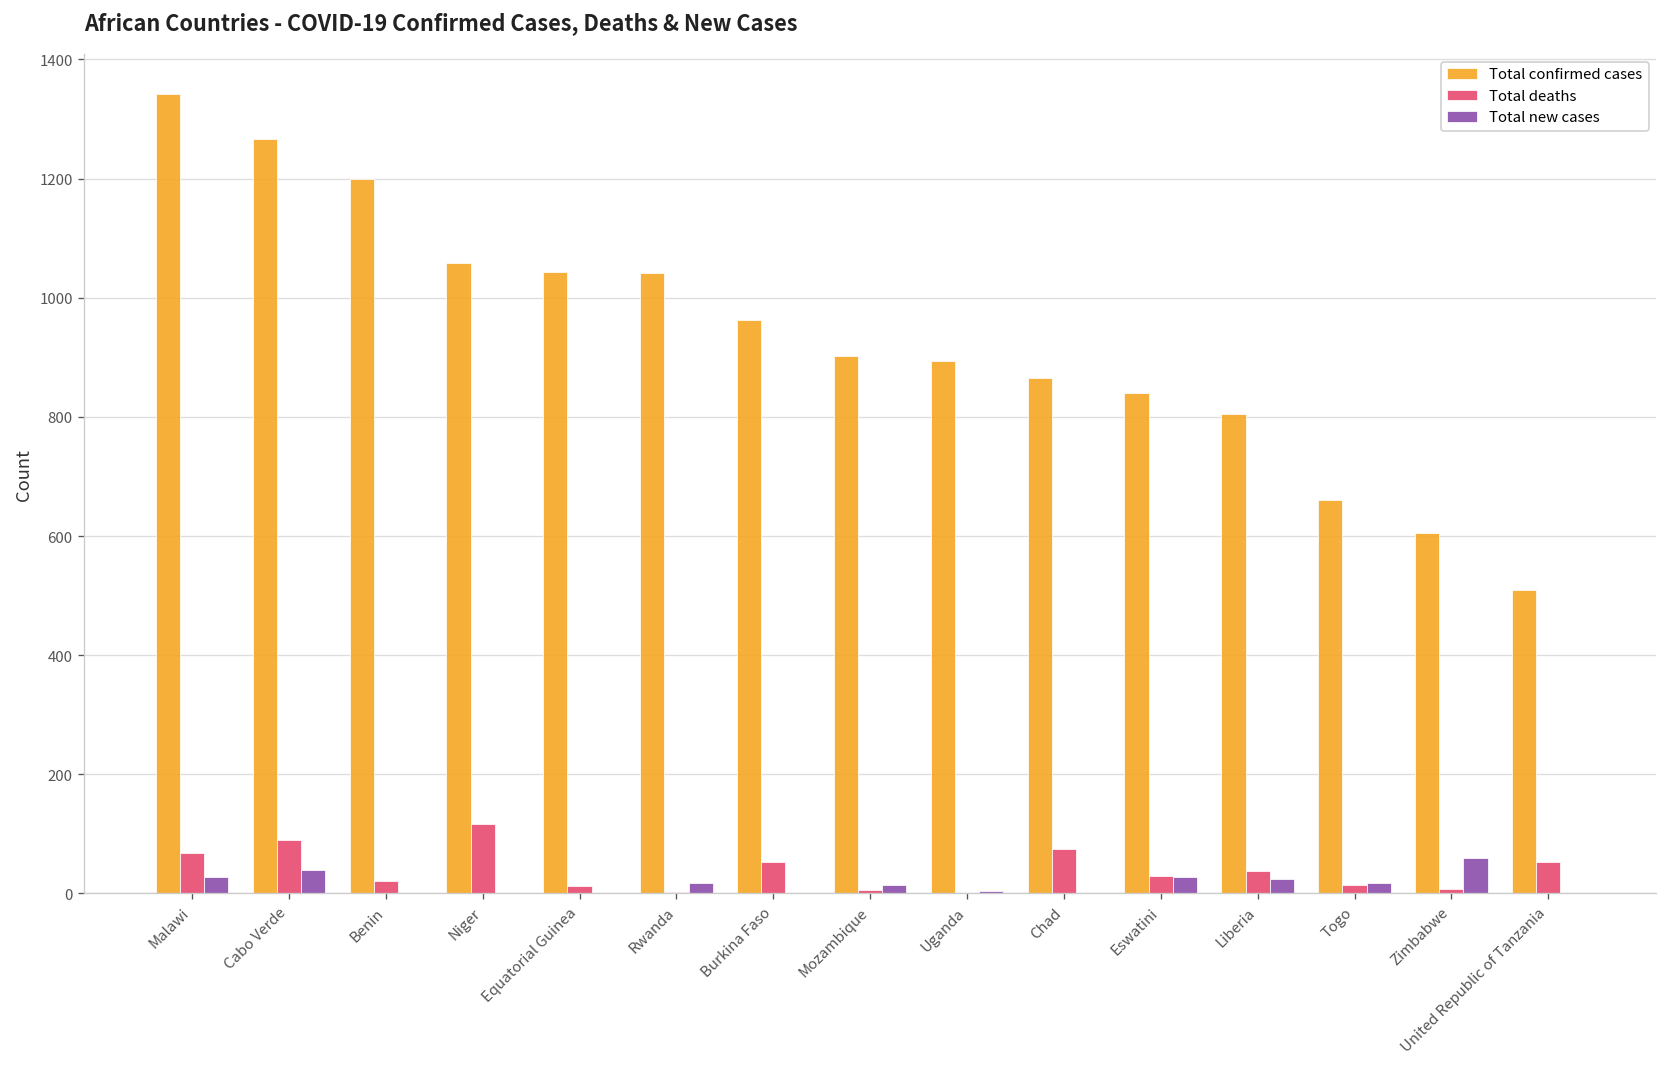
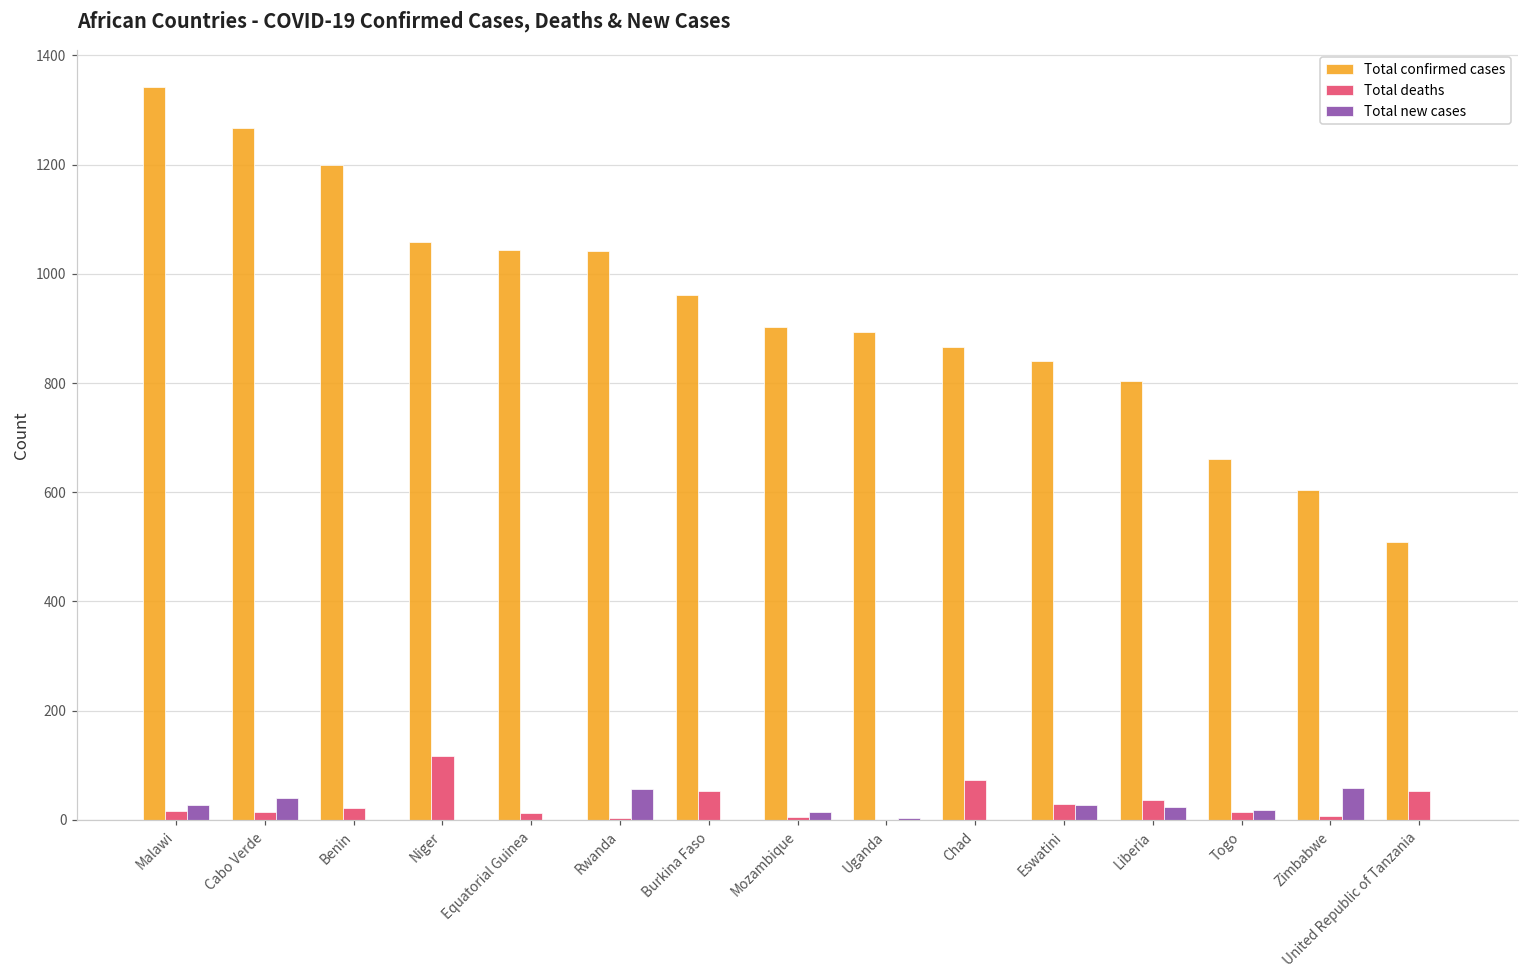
  {
    "Total confirmed cases": {
      "Malawi": 1340,
      "Cabo Verde": 1270,
      "Benin": 1200,
      "Niger": 1060,
      "Equatorial Guinea": 1040,
      "Rwanda": 1040,
      "Burkina Faso": 960,
      "Mozambique": 900,
      "Uganda": 890,
      "Chad": 870,
      "Eswatini": 840,
      "Liberia": 800,
      "Togo": 660,
      "Zimbabwe": 610,
      "United Republic of Tanzania": 510
    },
    "Total deaths": {
-     "Malawi": 70,
-     "Cabo Verde": 90,
+     "Malawi": 20,
+     "Cabo Verde": 20,
      "Benin": 20,
      "Niger": 120,
      "Equatorial Guinea": 10,
      "Burkina Faso": 50,
      "Mozambique": 10,
      "Uganda": 0,
      "Chad": 70,
      "Eswatini": 30,
      "Liberia": 40,
      "Togo": 10,
      "Zimbabwe": 10,
      "United Republic of Tanzania": 50
    },
    "Total new cases": {
      "Malawi": 30,
      "Cabo Verde": 40,
      "Benin": 0,
      "Niger": 0,
      "Equatorial Guinea": 0,
-     "Rwanda": 20,
+     "Rwanda": 60,
      "Burkina Faso": 0,
      "Mozambique": 10,
      "Chad": 0,
      "Eswatini": 30,
      "Liberia": 20,
      "Togo": 20,
      "Zimbabwe": 60,
      "United Republic of Tanzania": 0
    }
  }
